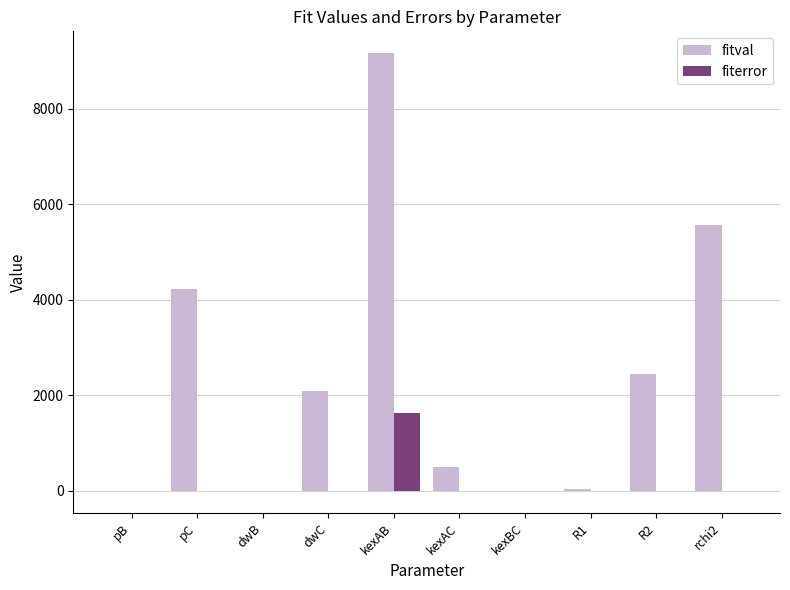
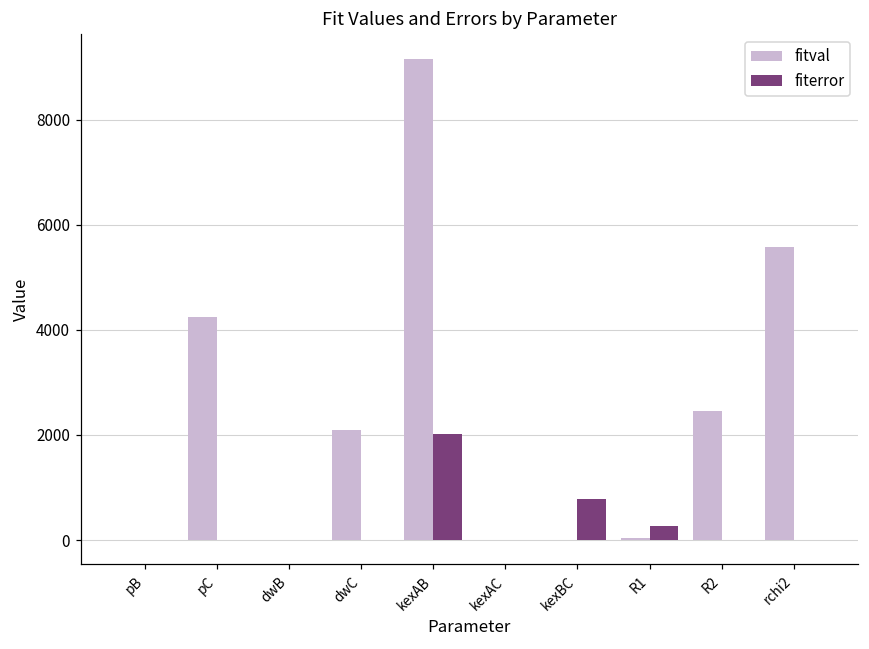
  {
    "fitval": {
      "pC": 4200,
      "dwC": 2100,
      "kexAB": 9200,
-     "kexAC": 500,
+     "kexAC": 0,
      "kexBC": 0,
      "R2": 2500,
      "rchi2": 5600
    },
    "fiterror": {
      "pC": 0,
      "dwB": 0,
      "dwC": 0,
-     "kexAB": 1600,
+     "kexAB": 2000,
      "kexAC": 0,
-     "kexBC": 0,
-     "R1": 0,
+     "kexBC": 800,
+     "R1": 300,
      "rchi2": 0
    }
  }
